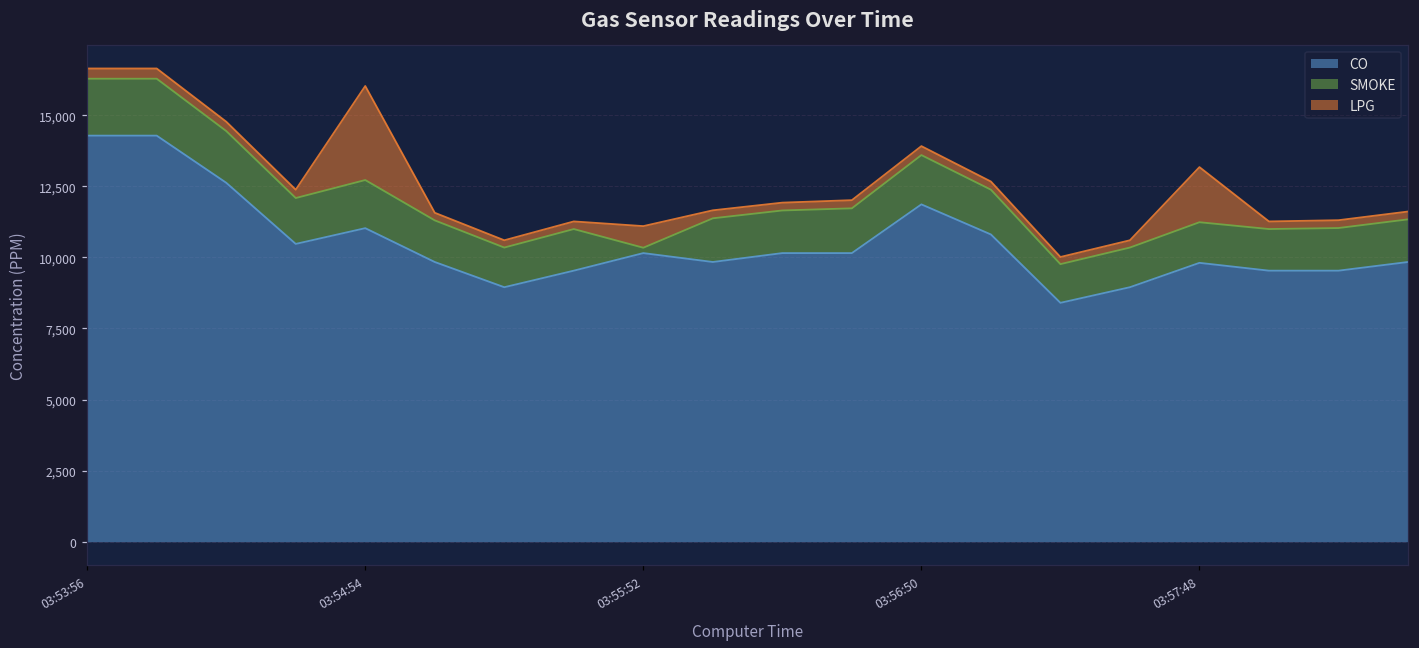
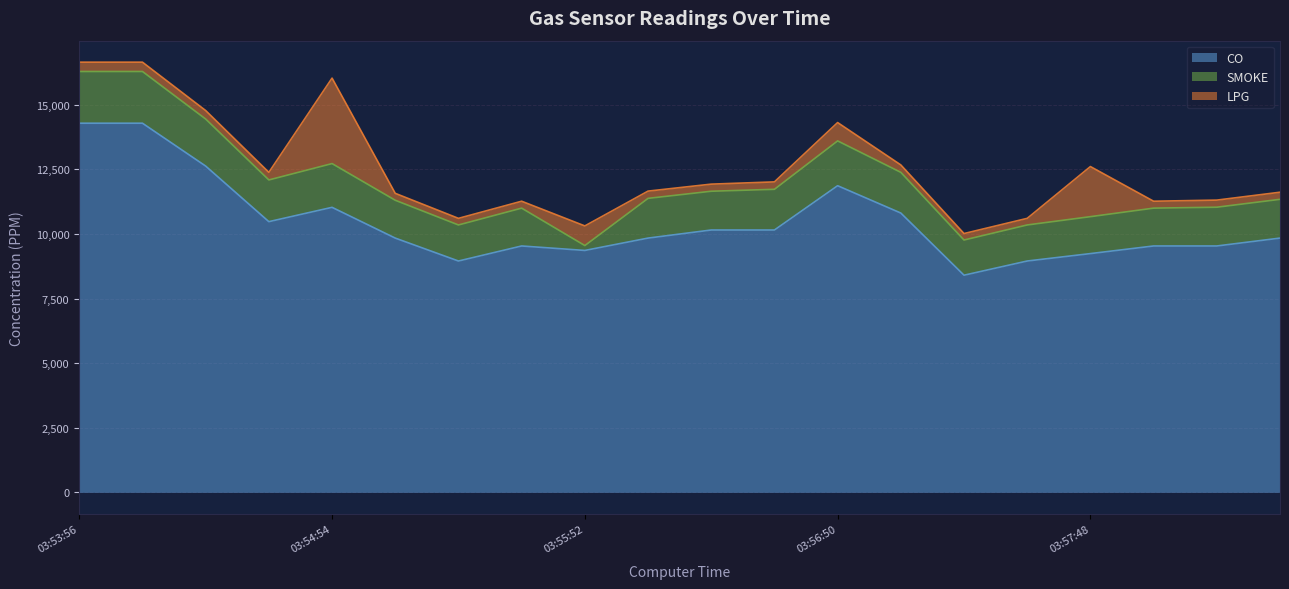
  {
    "CO": {
      "03:53:56": "14,300",
      "03:54:54": "11,000",
-     "03:55:52": "10,200",
+     "03:55:52": "9,400",
      "03:56:50": "11,900",
-     "03:57:48": "9,800"
+     "03:57:48": "9,200"
    },
    "SMOKE": {
      "03:53:56": "2,000",
      "03:54:54": "1,700",
      "03:55:52": "200",
      "03:56:50": "1,700",
      "03:57:48": "1,400"
    },
    "LPG": {
      "03:53:56": "400",
      "03:54:54": "3,300",
      "03:55:52": "800",
-     "03:56:50": "300",
+     "03:56:50": "700",
      "03:57:48": "1,900"
    }
  }
